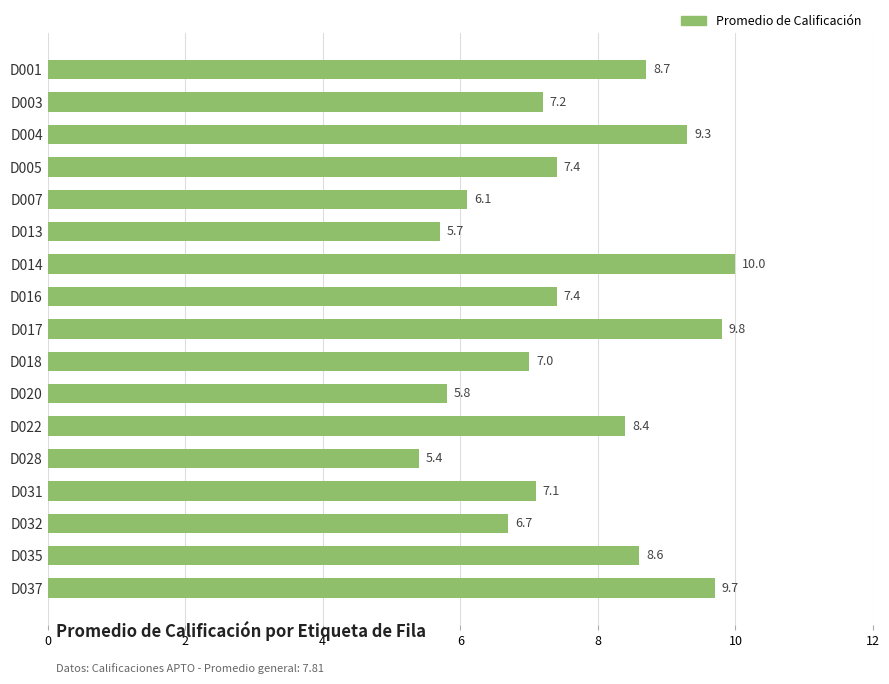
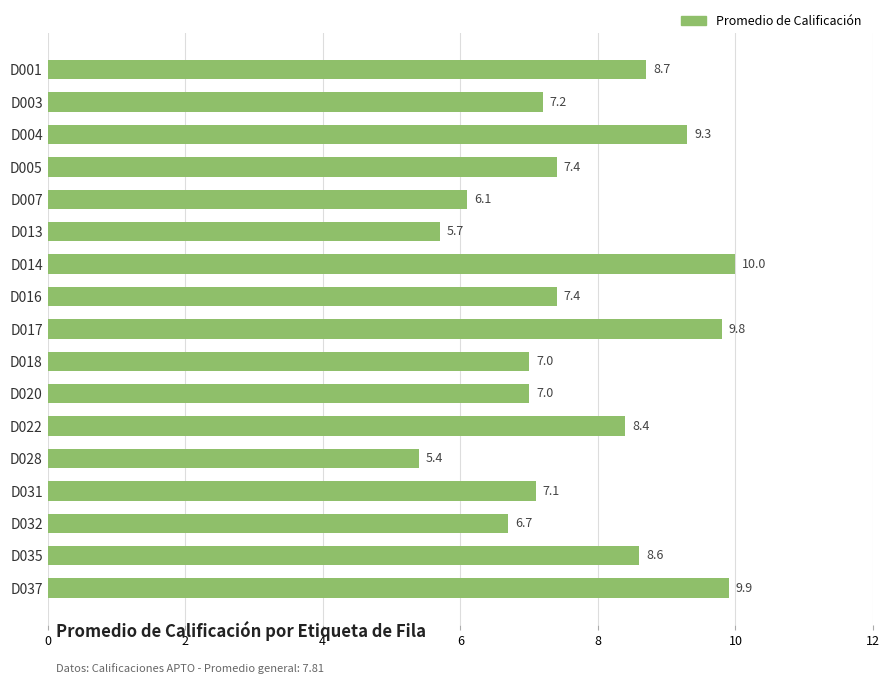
  {
    "D001": 8.7,
    "D003": 7.2,
    "D004": 9.3,
    "D005": 7.4,
    "D007": 6.1,
    "D013": 5.7,
    "D014": 10.0,
    "D016": 7.4,
    "D017": 9.8,
    "D018": 7.0,
-   "D020": 5.8,
+   "D020": 7.0,
    "D022": 8.4,
    "D028": 5.4,
    "D031": 7.1,
    "D032": 6.7,
    "D035": 8.6,
-   "D037": 9.7
+   "D037": 9.9
  }
